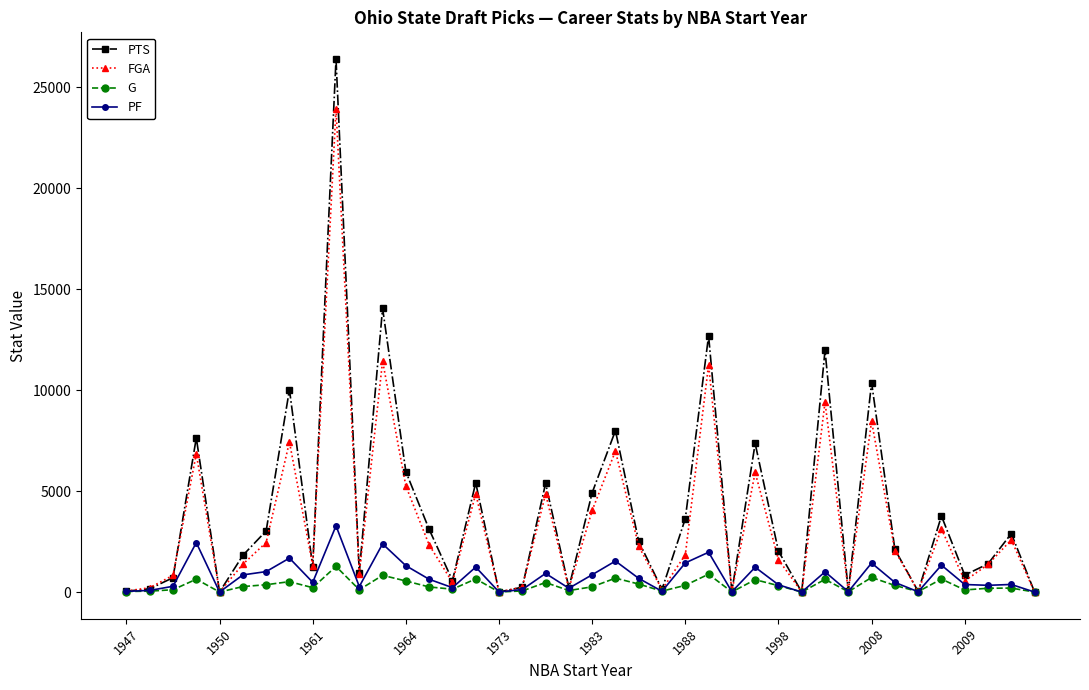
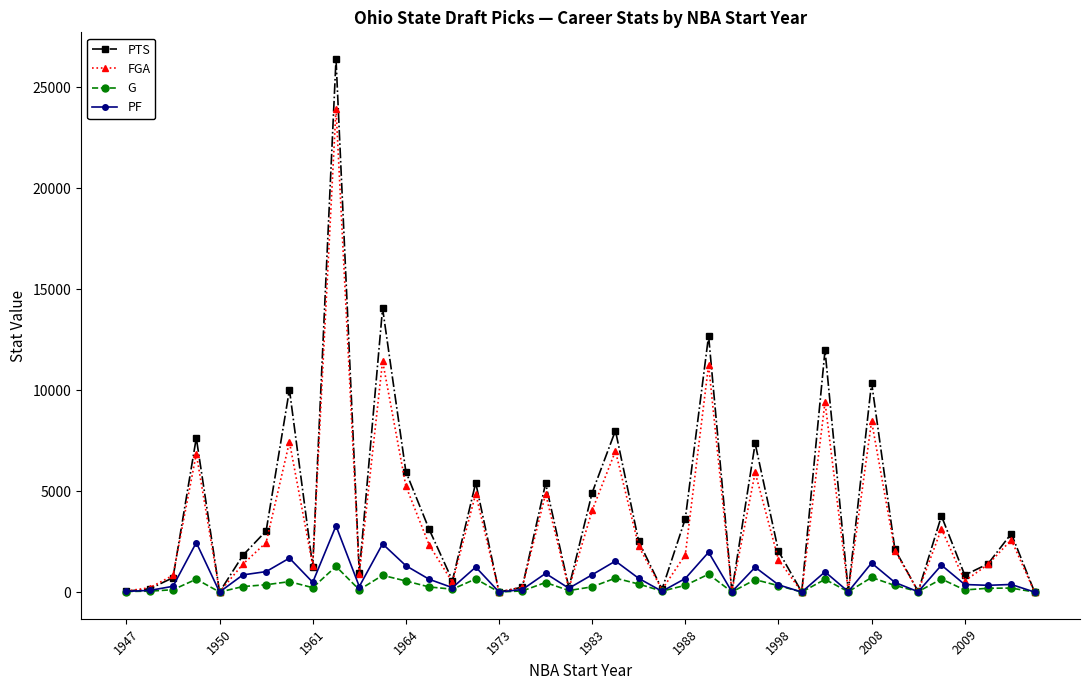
  {
    "PTS": {
      "1988": 3600
    },
    "FGA": {
      "1988": 1800
    },
    "G": {
      "1988": 300
    },
    "PF": {
-     "1988": 1400
+     "1988": 700
    }
  }
